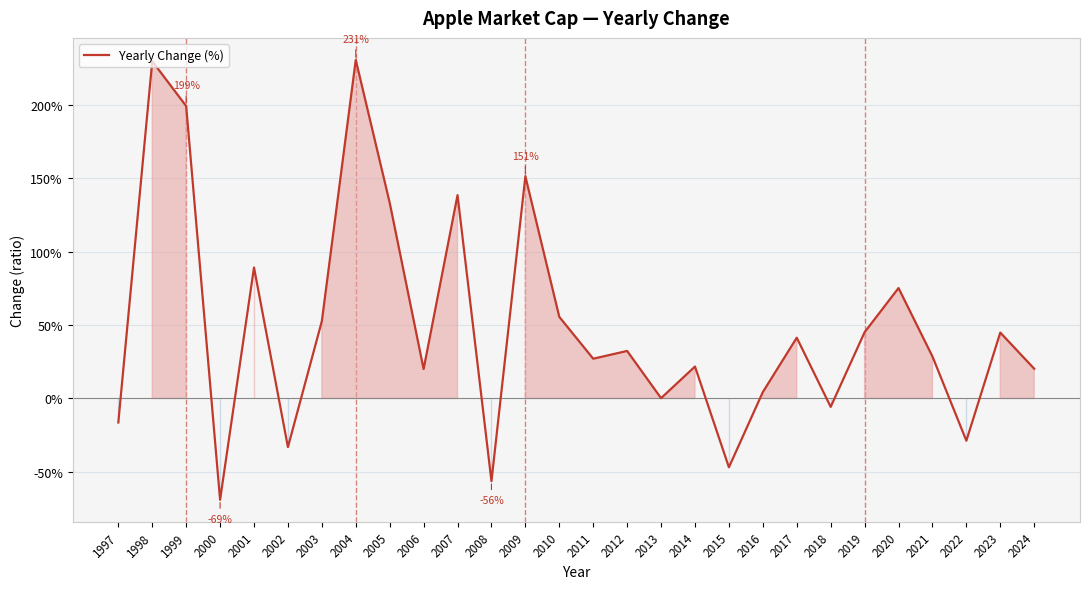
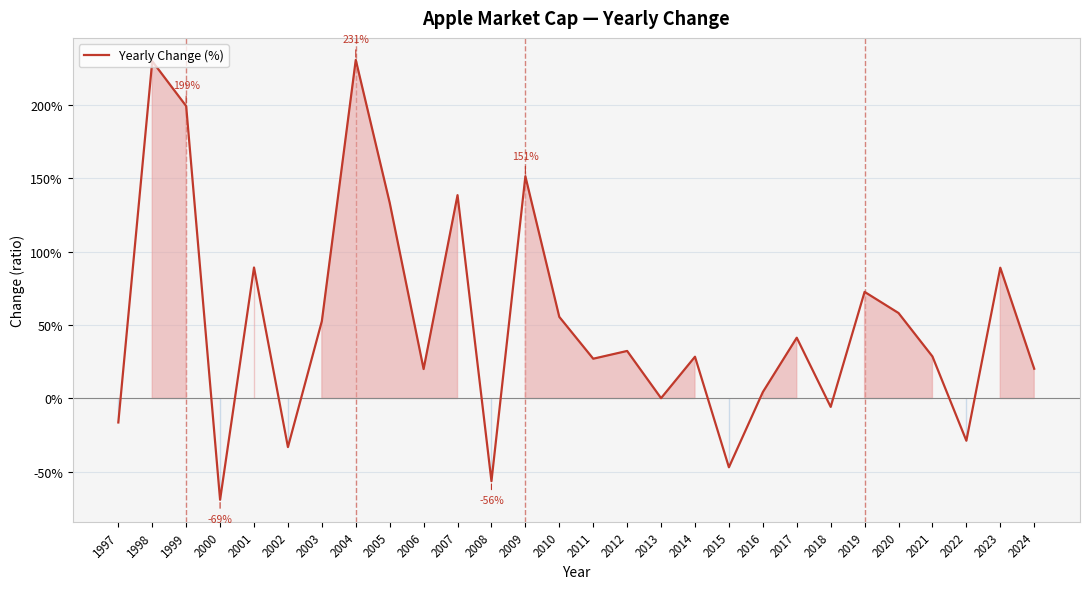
  {
    "1997": "-16%",
    "2001": "89%",
    "2002": "-33%",
    "2003": "53%",
    "2005": "133%",
    "2006": "20%",
    "2007": "138%",
    "2010": "56%",
    "2011": "27%",
    "2012": "32%",
    "2013": "0%",
-   "2014": "22%",
+   "2014": "28%",
    "2015": "-47%",
    "2016": "4%",
    "2017": "41%",
    "2018": "-6%",
-   "2019": "45%",
-   "2020": "75%",
+   "2019": "73%",
+   "2020": "58%",
    "2021": "29%",
    "2022": "-29%",
-   "2023": "45%",
+   "2023": "89%",
    "2024": "20%"
  }
